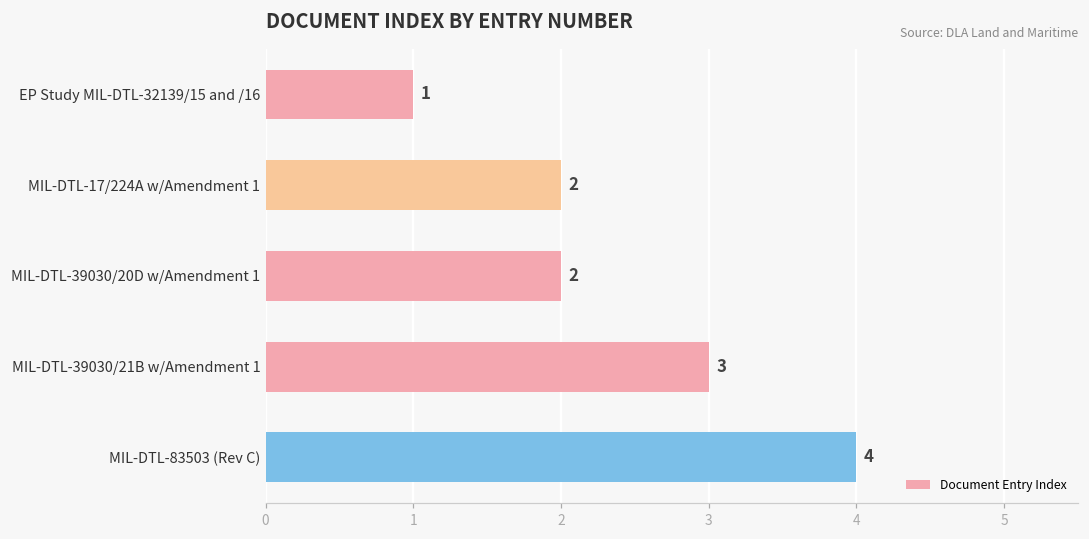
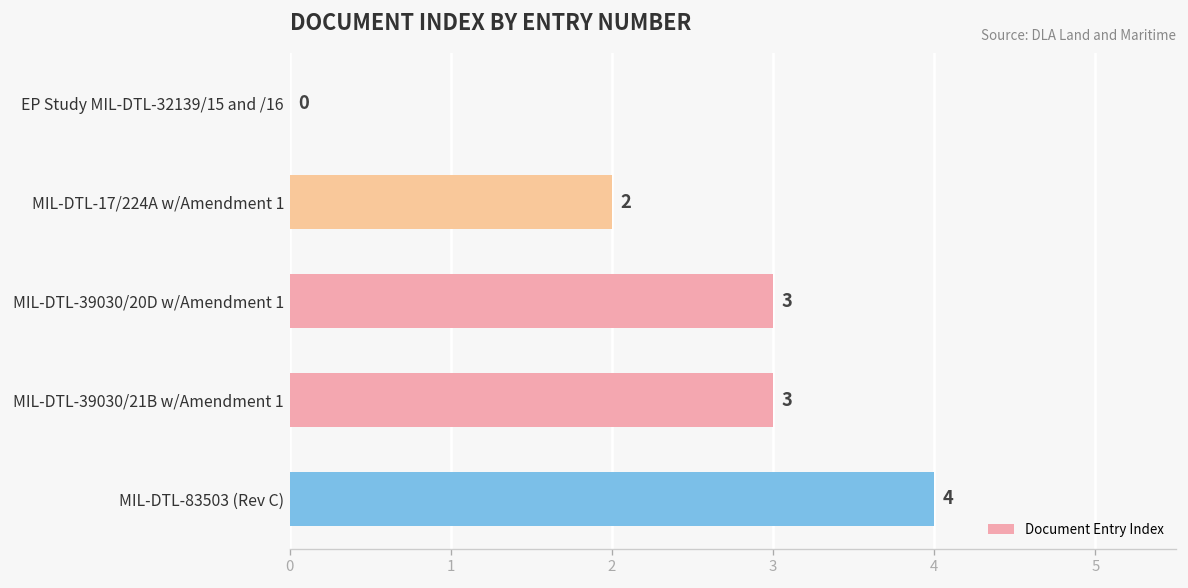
  {
-   "EP Study MIL-DTL-32139/15 and /16": 1,
+   "EP Study MIL-DTL-32139/15 and /16": 0,
    "MIL-DTL-17/224A w/Amendment 1": 2,
-   "MIL-DTL-39030/20D w/Amendment 1": 2,
+   "MIL-DTL-39030/20D w/Amendment 1": 3,
    "MIL-DTL-39030/21B w/Amendment 1": 3,
    "MIL-DTL-83503 (Rev C)": 4
  }
